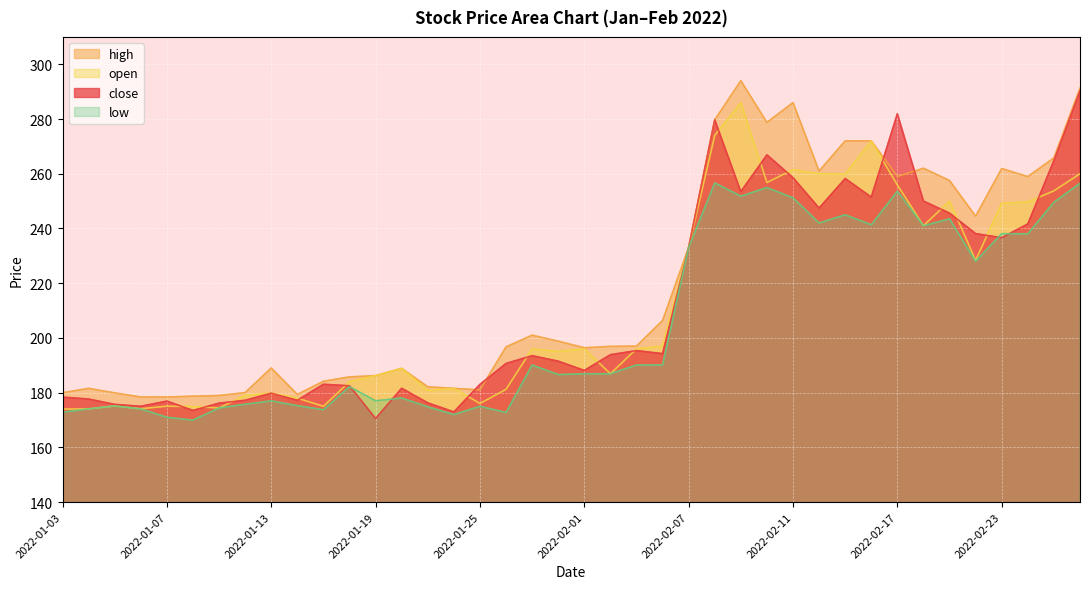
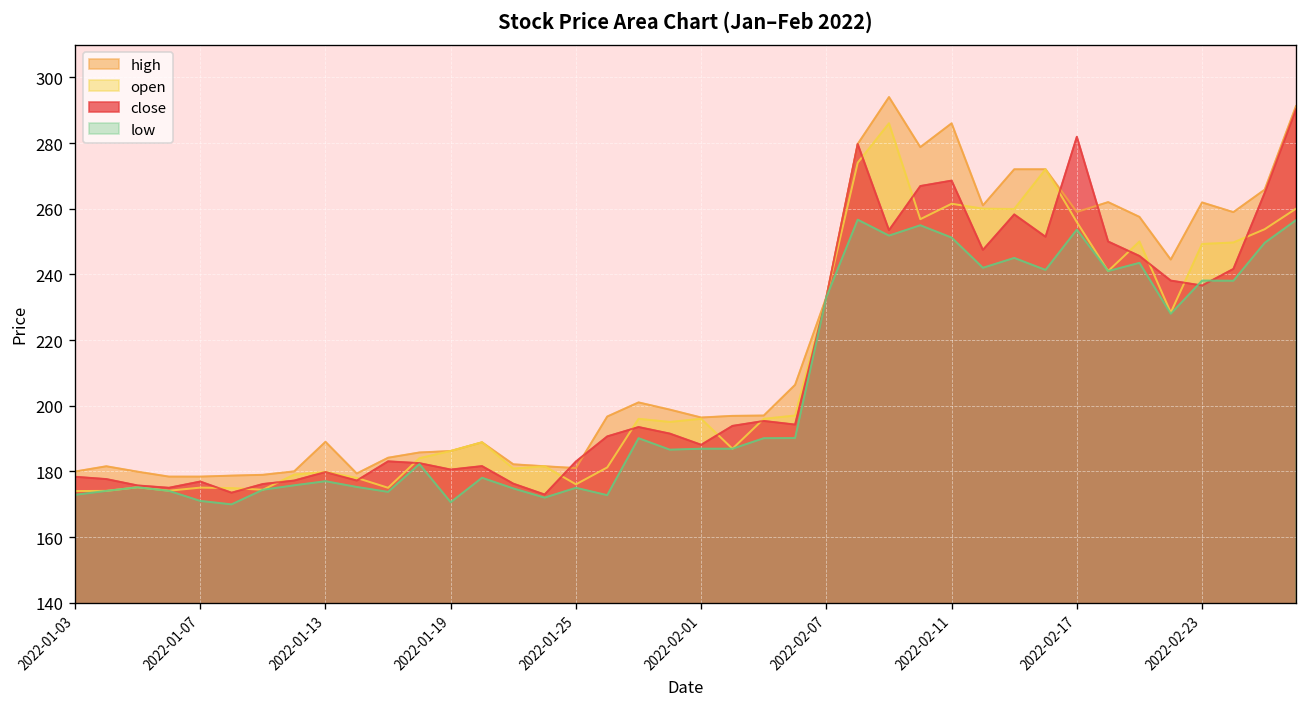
  {
    "close": {
      "2022-01-03": 178,
      "2022-01-07": 177,
-     "2022-01-19": 171,
+     "2022-01-19": 181,
      "2022-01-25": 183,
      "2022-02-01": 188,
-     "2022-02-11": 259,
+     "2022-02-11": 269,
      "2022-02-17": 282,
      "2022-02-23": 237
    },
    "low": {
      "2022-01-03": 173,
      "2022-01-07": 171,
      "2022-01-13": 177,
-     "2022-01-19": 177,
+     "2022-01-19": 171,
      "2022-01-25": 175,
      "2022-02-01": 187,
      "2022-02-11": 251,
      "2022-02-17": 254,
      "2022-02-23": 238
    }
  }
